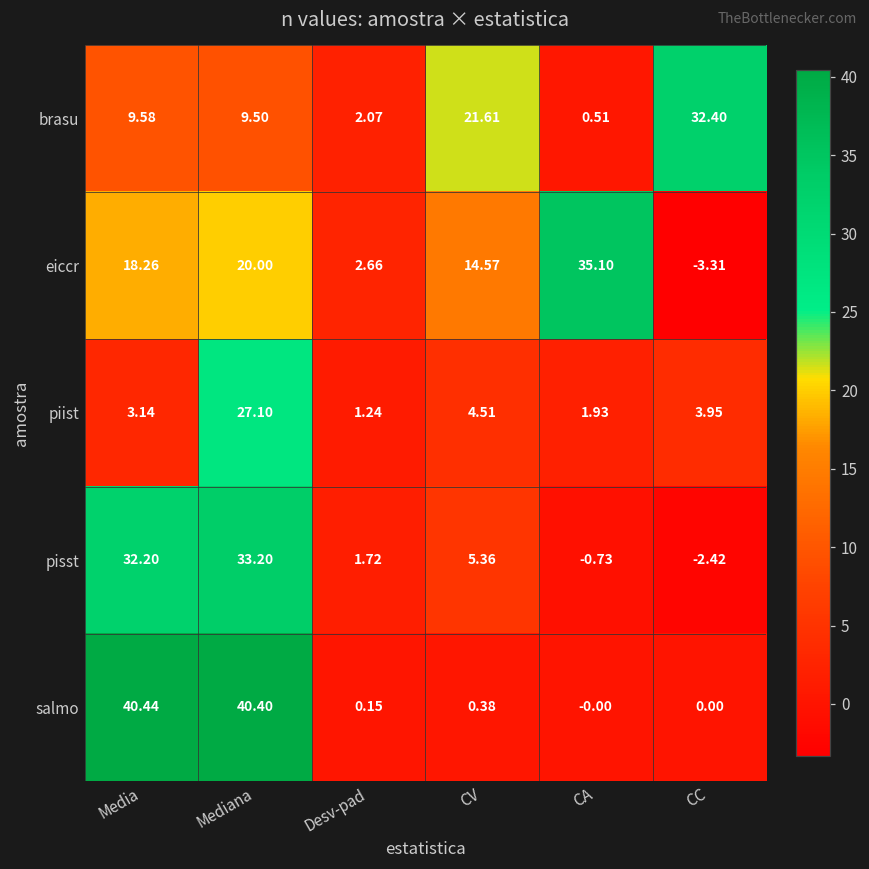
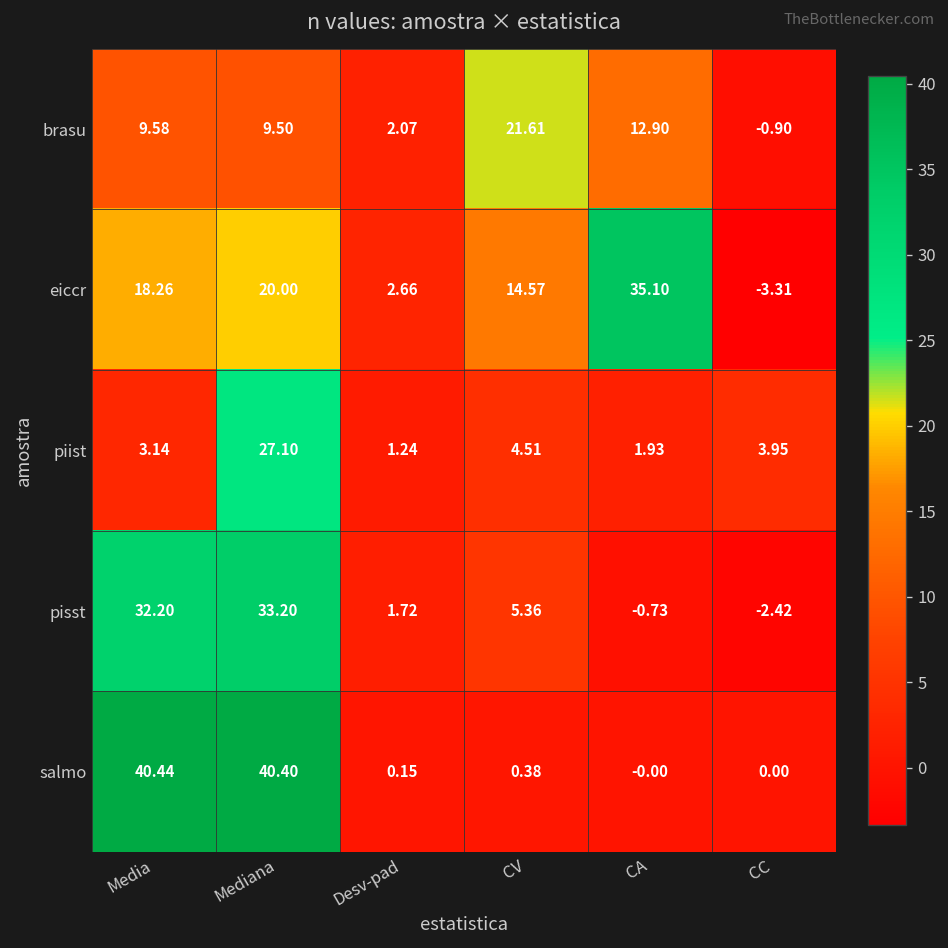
  {
    "brasu": {
      "Media": 9.58,
      "Mediana": 9.50,
      "Desv-pad": 2.07,
      "CV": 21.61,
-     "CA": 0.51,
-     "CC": 32.40
+     "CA": 12.90,
+     "CC": -0.90
    },
    "eiccr": {
      "Media": 18.26,
      "Mediana": 20.00,
      "Desv-pad": 2.66,
      "CV": 14.57,
      "CA": 35.10,
      "CC": -3.31
    },
    "piist": {
      "Media": 3.14,
      "Mediana": 27.10,
      "Desv-pad": 1.24,
      "CV": 4.51,
      "CA": 1.93,
      "CC": 3.95
    },
    "pisst": {
      "Media": 32.20,
      "Mediana": 33.20,
      "Desv-pad": 1.72,
      "CV": 5.36,
      "CA": -0.73,
      "CC": -2.42
    },
    "salmo": {
      "Media": 40.44,
      "Mediana": 40.40,
      "Desv-pad": 0.15,
      "CV": 0.38,
      "CA": -0.00,
      "CC": 0.00
    }
  }
